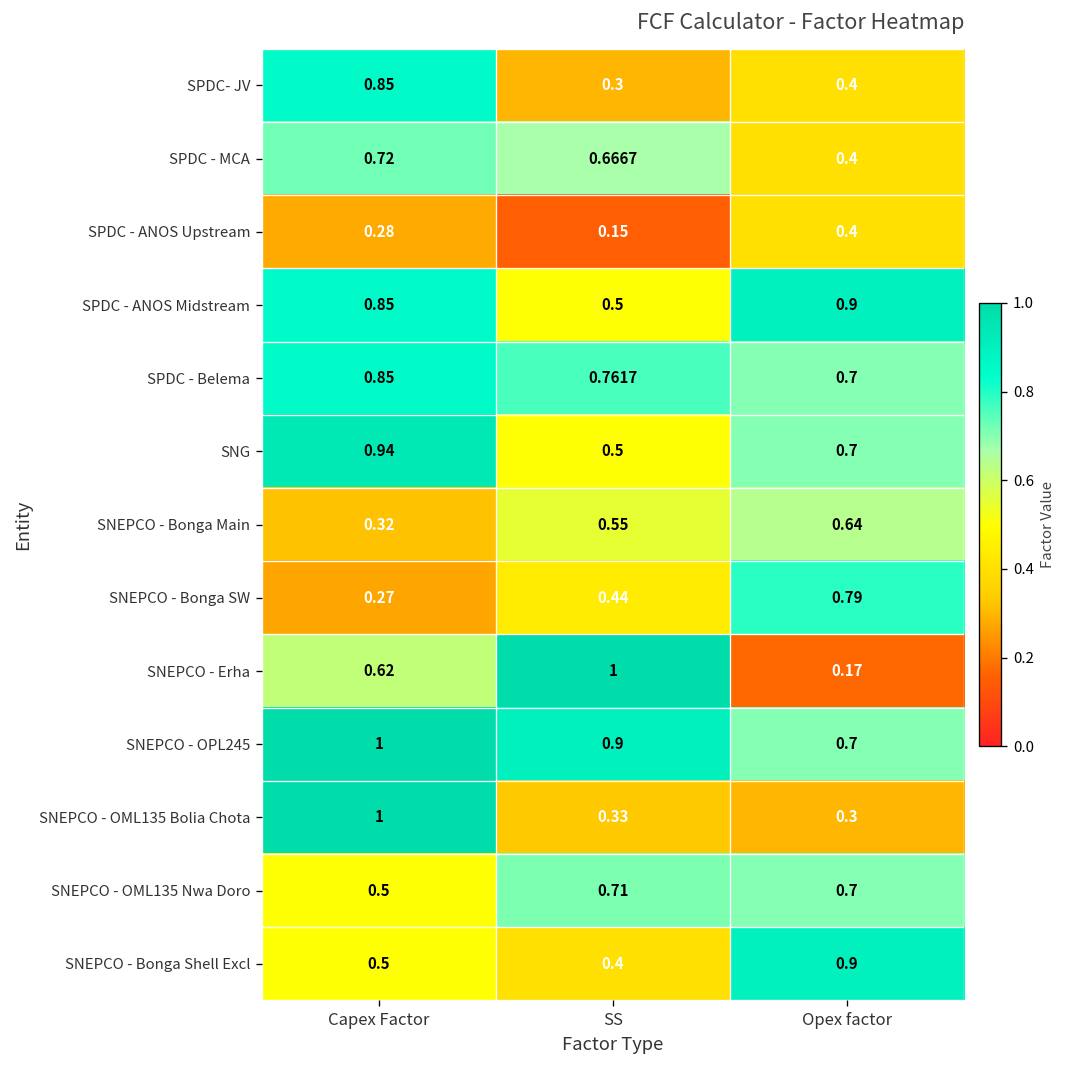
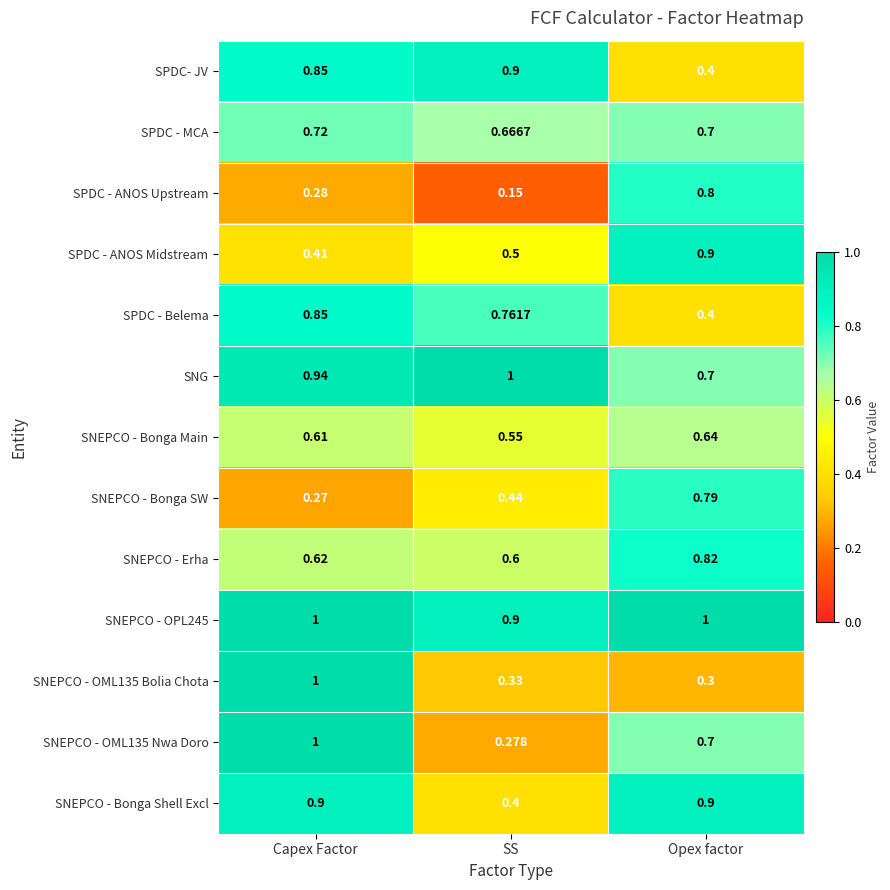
  {
    "SPDC- JV": {
      "Capex Factor": 0.85,
-     "SS": 0.3,
+     "SS": 0.9,
      "Opex factor": 0.4
    },
    "SPDC - MCA": {
      "Capex Factor": 0.72,
      "SS": 0.6667,
-     "Opex factor": 0.4
+     "Opex factor": 0.7
    },
    "SPDC - ANOS Upstream": {
      "Capex Factor": 0.28,
      "SS": 0.15,
-     "Opex factor": 0.4
+     "Opex factor": 0.8
    },
    "SPDC - ANOS Midstream": {
-     "Capex Factor": 0.85,
+     "Capex Factor": 0.41,
      "SS": 0.5,
      "Opex factor": 0.9
    },
    "SPDC - Belema": {
      "Capex Factor": 0.85,
      "SS": 0.7617,
-     "Opex factor": 0.7
+     "Opex factor": 0.4
    },
    "SNG": {
      "Capex Factor": 0.94,
-     "SS": 0.5,
+     "SS": 1,
      "Opex factor": 0.7
    },
    "SNEPCO - Bonga Main": {
-     "Capex Factor": 0.32,
+     "Capex Factor": 0.61,
      "SS": 0.55,
      "Opex factor": 0.64
    },
    "SNEPCO - Bonga SW": {
      "Capex Factor": 0.27,
      "SS": 0.44,
      "Opex factor": 0.79
    },
    "SNEPCO - Erha": {
      "Capex Factor": 0.62,
-     "SS": 1,
-     "Opex factor": 0.17
+     "SS": 0.6,
+     "Opex factor": 0.82
    },
    "SNEPCO - OPL245": {
      "Capex Factor": 1,
      "SS": 0.9,
-     "Opex factor": 0.7
+     "Opex factor": 1
    },
    "SNEPCO - OML135 Bolia Chota": {
      "Capex Factor": 1,
      "SS": 0.33,
      "Opex factor": 0.3
    },
    "SNEPCO - OML135 Nwa Doro": {
-     "Capex Factor": 0.5,
-     "SS": 0.71,
+     "Capex Factor": 1,
+     "SS": 0.278,
      "Opex factor": 0.7
    },
    "SNEPCO - Bonga Shell Excl": {
-     "Capex Factor": 0.5,
+     "Capex Factor": 0.9,
      "SS": 0.4,
      "Opex factor": 0.9
    }
  }
